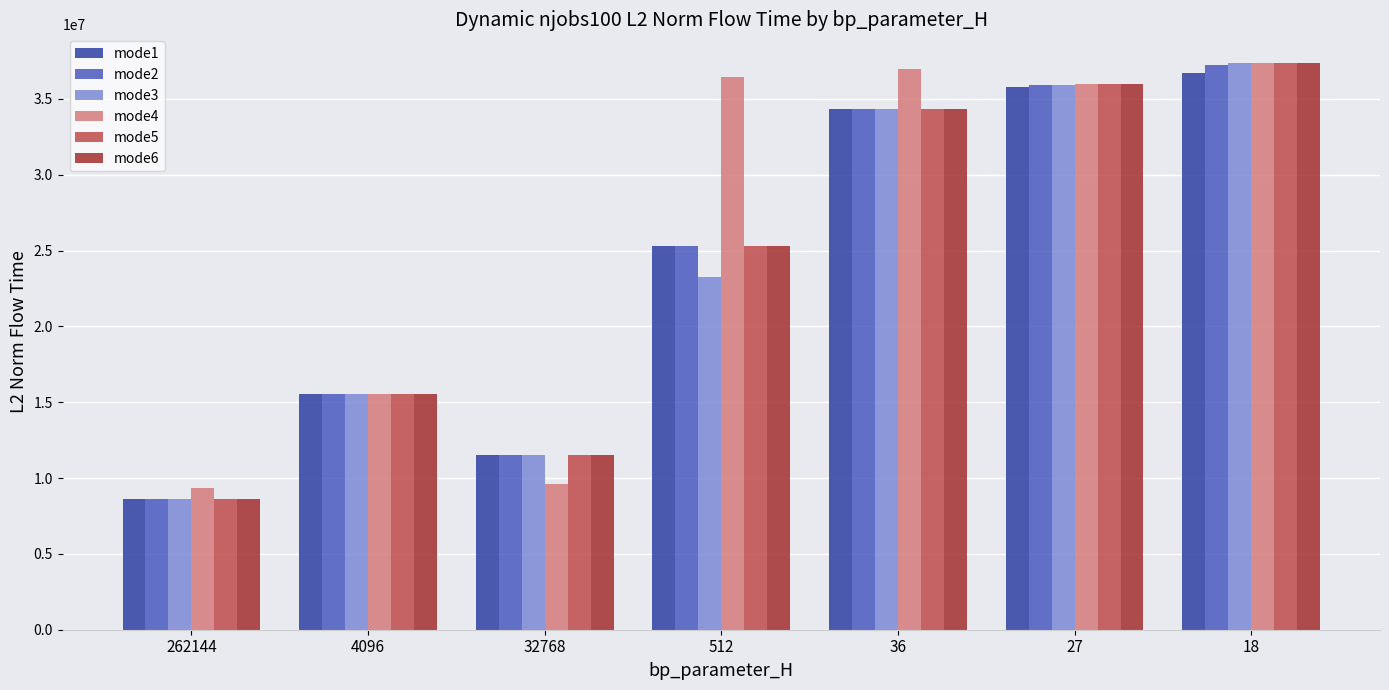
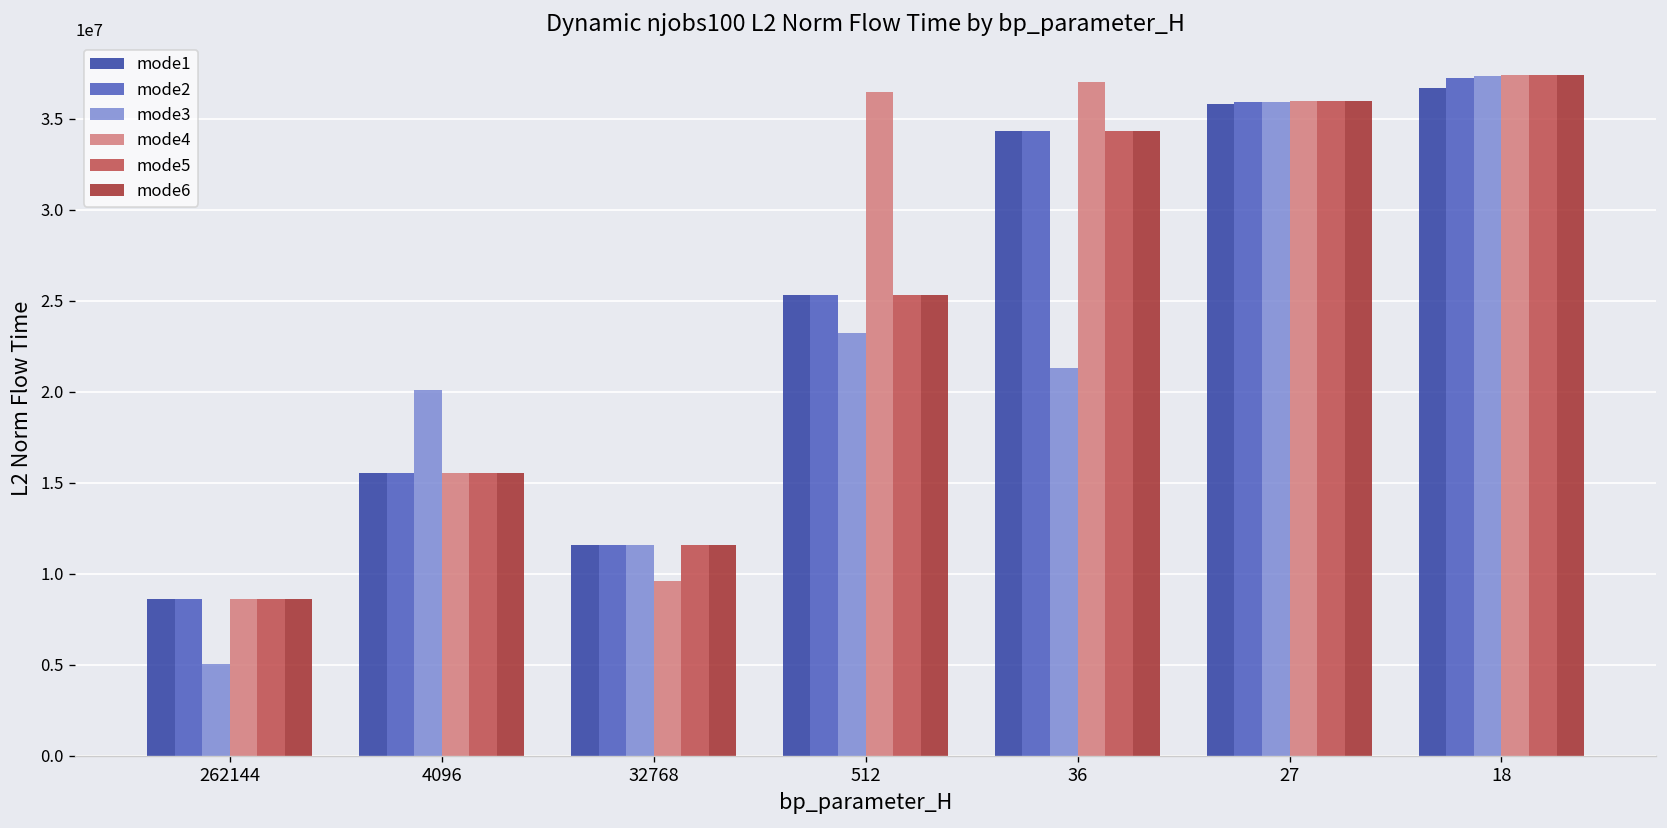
  {
    "mode3": {
-     "262144": 8600000,
-     "4096": 15500000,
+     "262144": 5100000,
+     "4096": 20100000,
      "32768": 11600000,
      "512": 23200000,
-     "36": 34300000,
+     "36": 21300000,
      "27": 35900000,
      "18": 37400000
    },
    "mode4": {
-     "262144": 9300000,
+     "262144": 8600000,
      "4096": 15500000,
      "32768": 9600000,
      "512": 36400000,
      "36": 37000000,
      "27": 36000000,
      "18": 37400000
    }
  }
